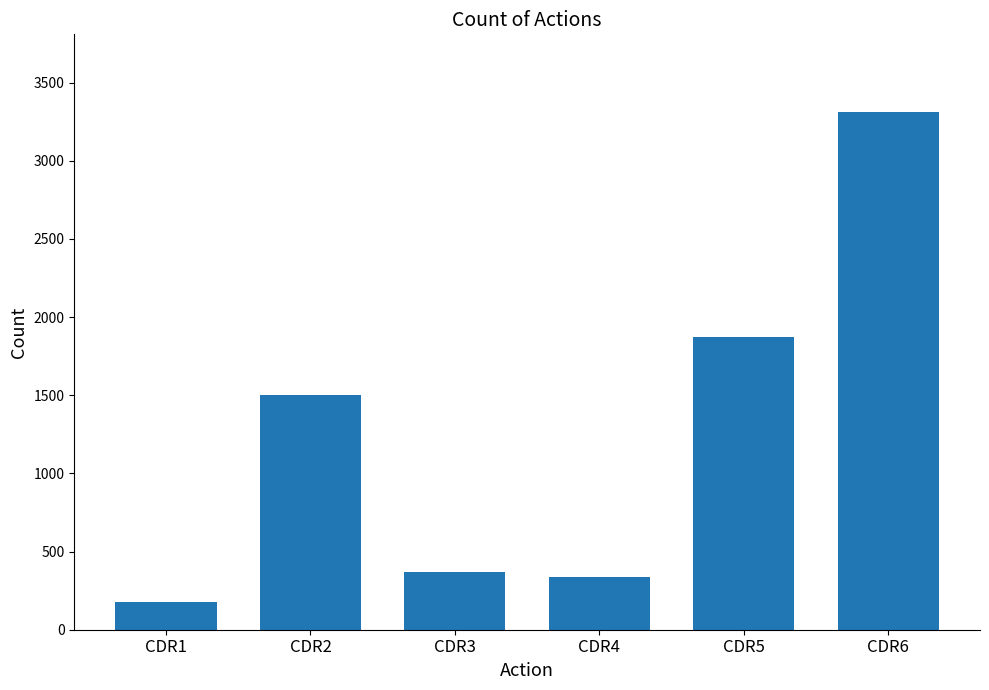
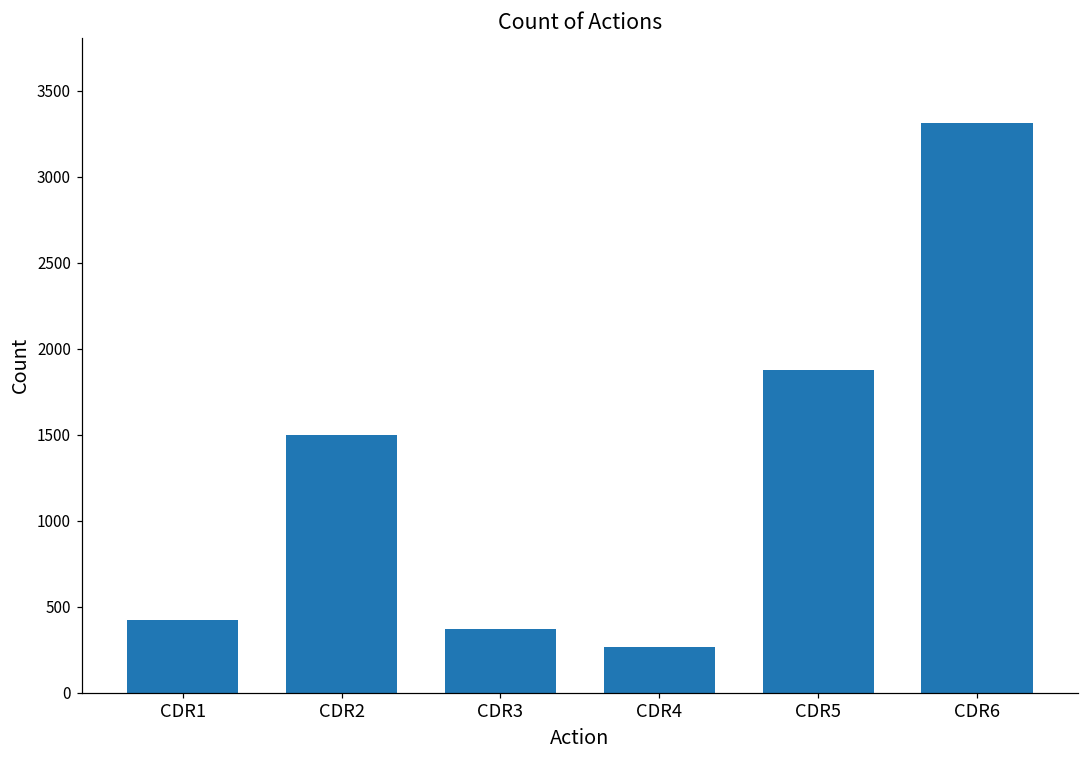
  {
-   "CDR1": 180,
+   "CDR1": 420,
    "CDR2": 1500,
    "CDR3": 370,
-   "CDR4": 340,
+   "CDR4": 260,
    "CDR5": 1880,
    "CDR6": 3310
  }
